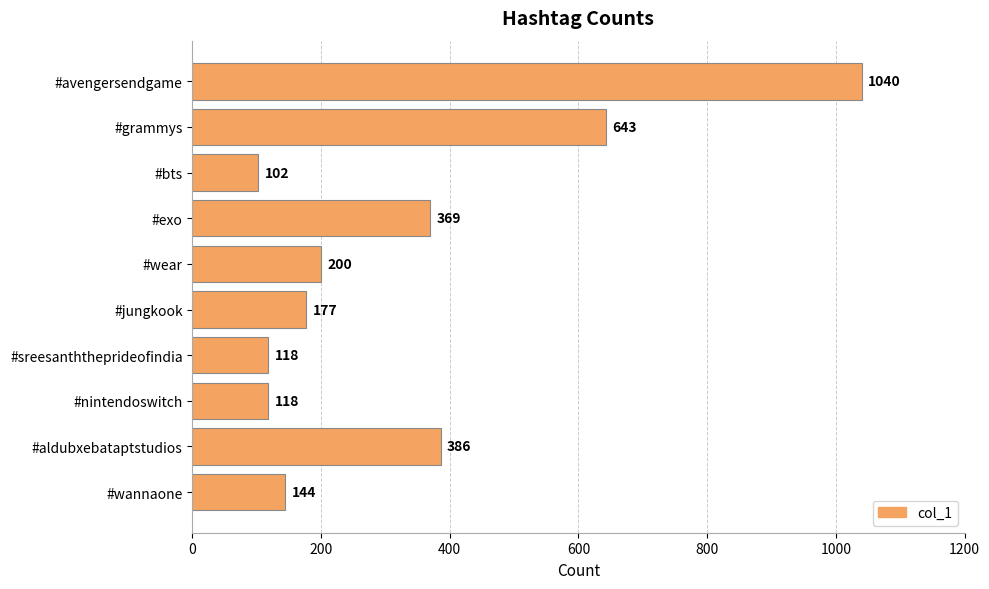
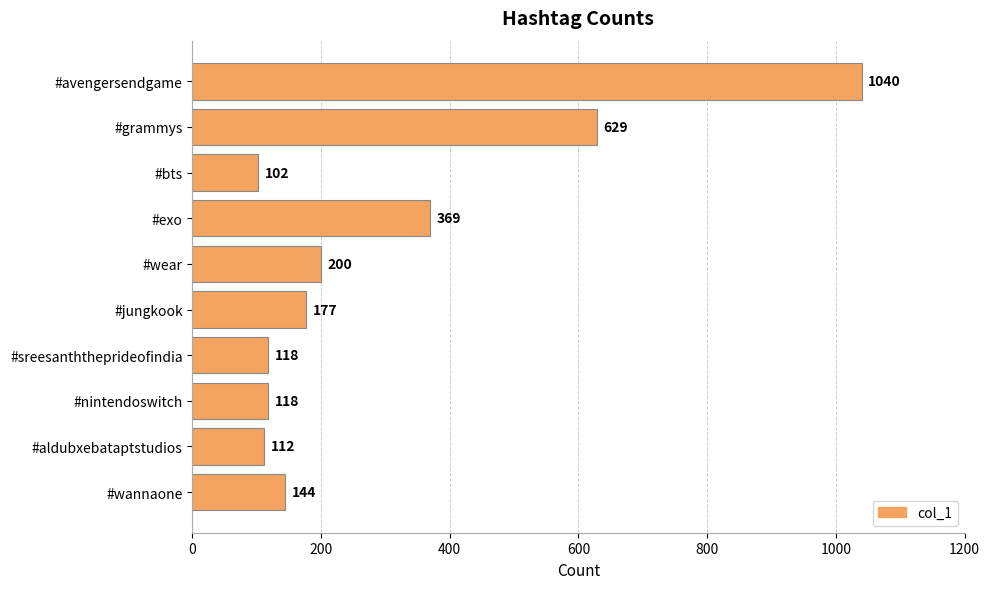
  {
    "#avengersendgame": 1040,
-   "#grammys": 643,
+   "#grammys": 629,
    "#bts": 102,
    "#exo": 369,
    "#wear": 200,
    "#jungkook": 177,
    "#sreesanththeprideofindia": 118,
    "#nintendoswitch": 118,
-   "#aldubxebataptstudios": 386,
+   "#aldubxebataptstudios": 112,
    "#wannaone": 144
  }
